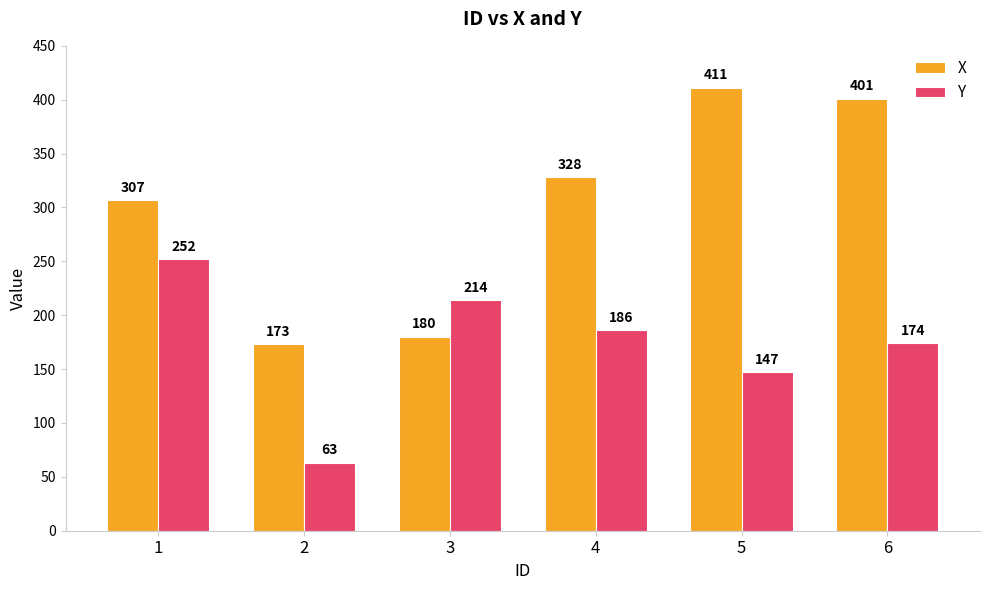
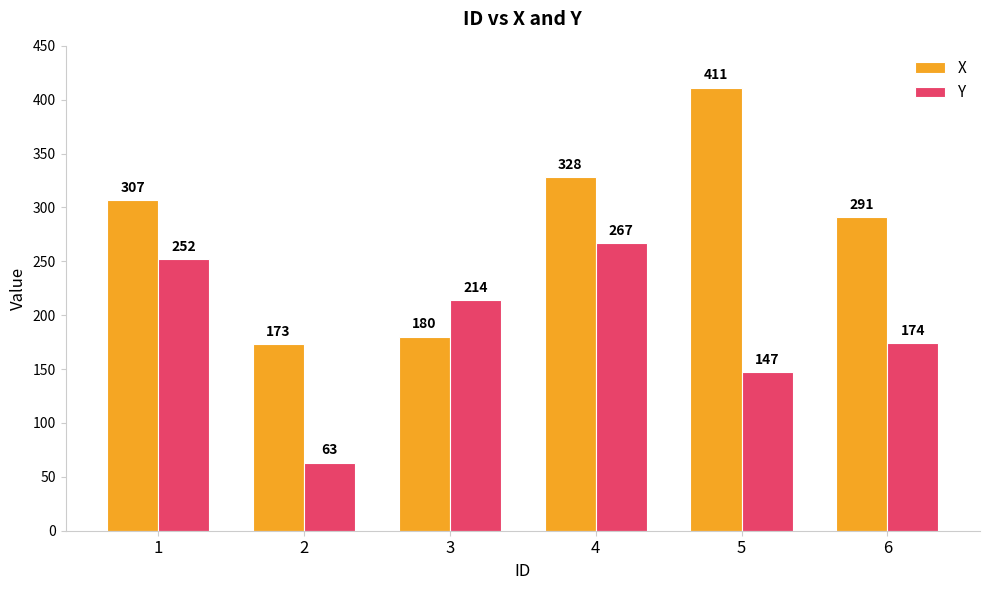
  {
    "X": {
      "1": 307,
      "2": 173,
      "3": 180,
      "4": 328,
      "5": 411,
-     "6": 401
+     "6": 291
    },
    "Y": {
      "1": 252,
      "2": 63,
      "3": 214,
-     "4": 186,
+     "4": 267,
      "5": 147,
      "6": 174
    }
  }
